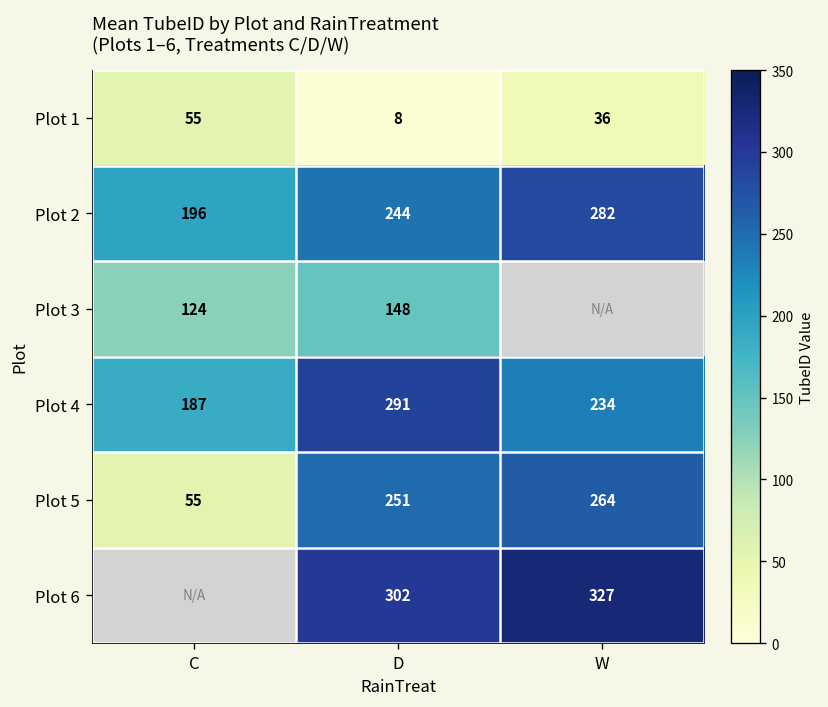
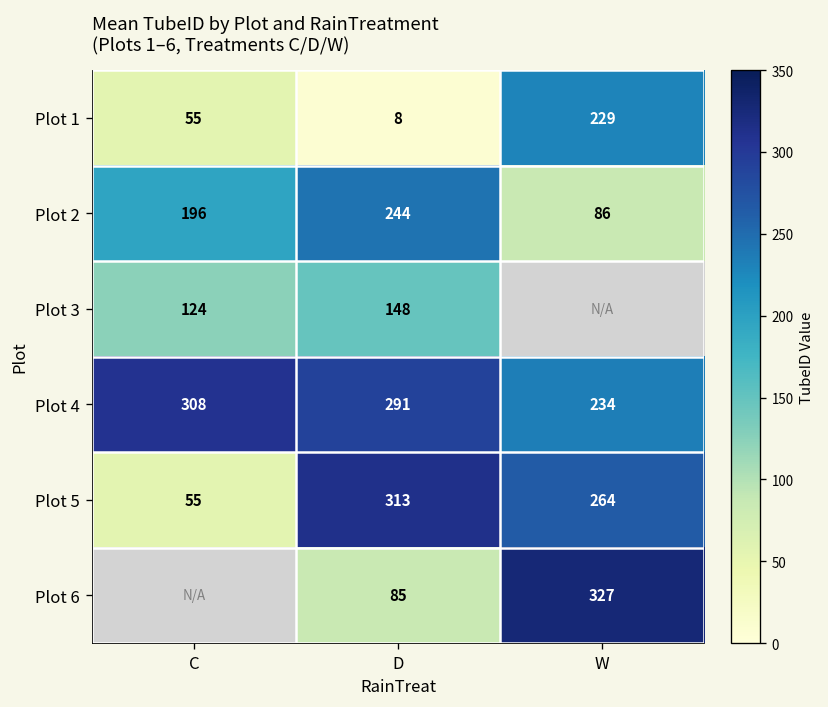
  {
    "Plot 1": {
      "C": 55,
      "D": 8,
-     "W": 36
+     "W": 229
    },
    "Plot 2": {
      "C": 196,
      "D": 244,
-     "W": 282
+     "W": 86
    },
    "Plot 3": {
      "C": 124,
      "D": 148
    },
    "Plot 4": {
-     "C": 187,
+     "C": 308,
      "D": 291,
      "W": 234
    },
    "Plot 5": {
      "C": 55,
-     "D": 251,
+     "D": 313,
      "W": 264
    },
    "Plot 6": {
-     "D": 302,
+     "D": 85,
      "W": 327
    }
  }
